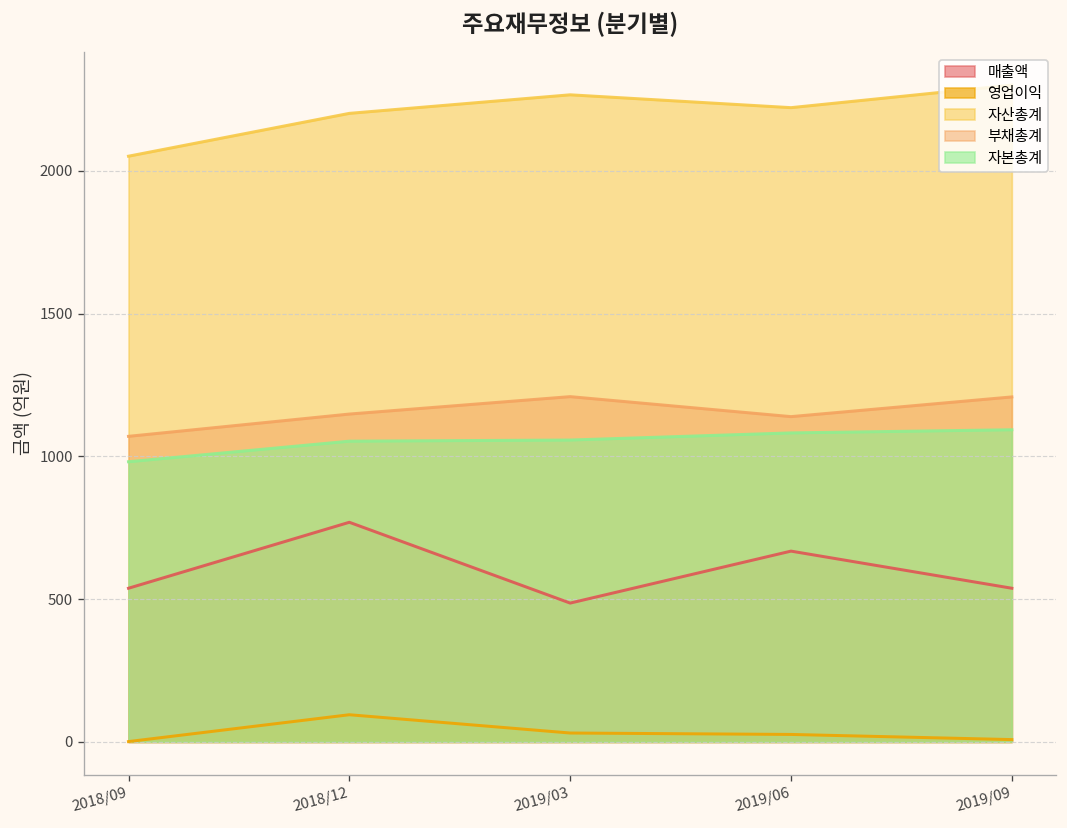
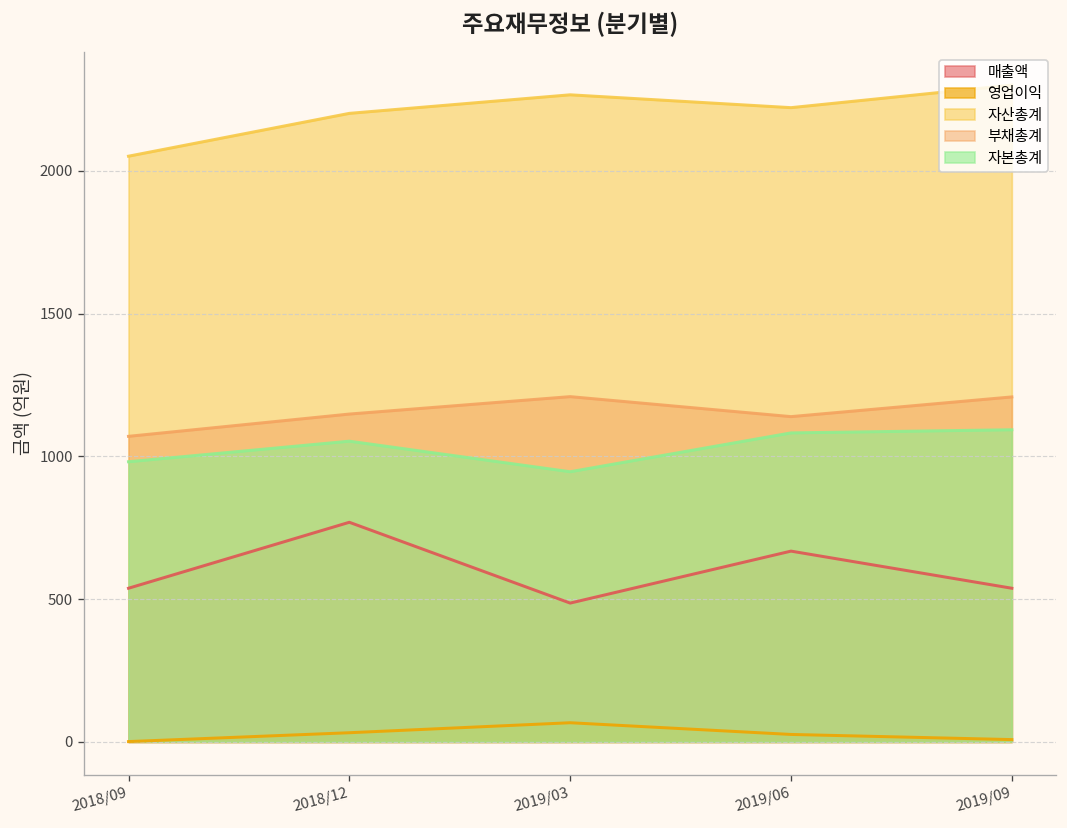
  {
    "매출액": {
      "2018/09": 540,
      "2018/12": 770,
      "2019/03": 490,
      "2019/06": 670,
      "2019/09": 540
    },
    "영업이익": {
      "2018/09": 0,
-     "2018/12": 100,
-     "2019/03": 30,
+     "2018/12": 30,
+     "2019/03": 70,
      "2019/06": 30,
      "2019/09": 10
    },
    "자본총계": {
      "2018/09": 980,
      "2018/12": 1050,
-     "2019/03": 1060,
+     "2019/03": 950,
      "2019/06": 1080,
      "2019/09": 1090
    }
  }
